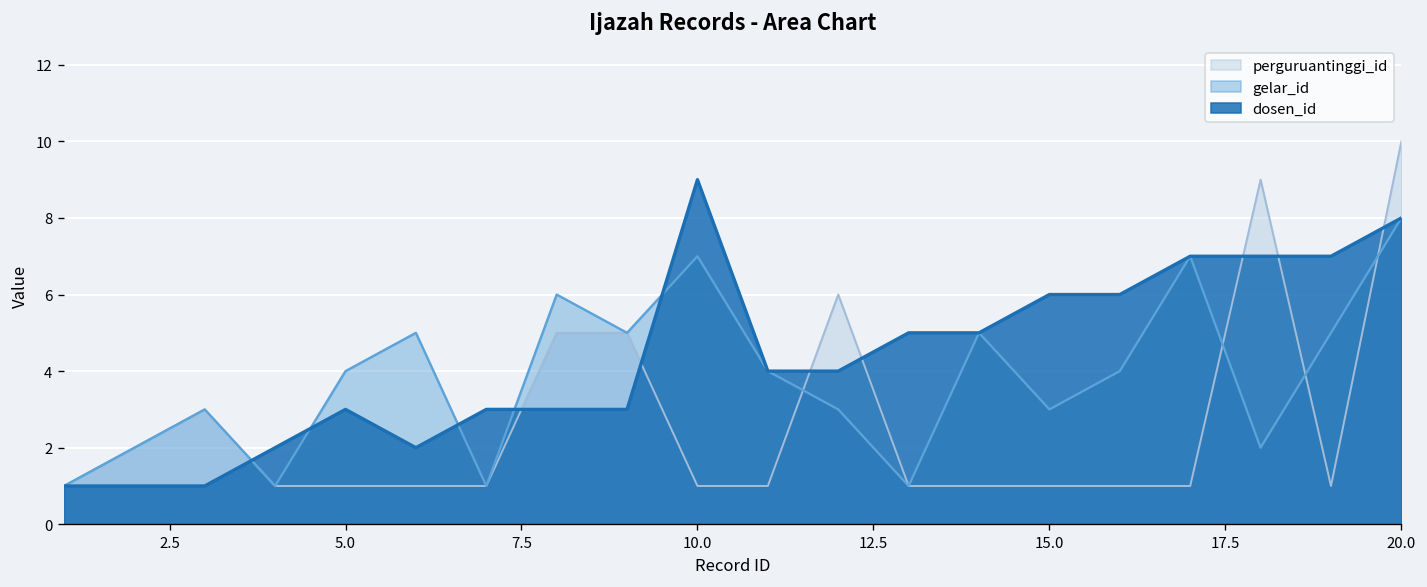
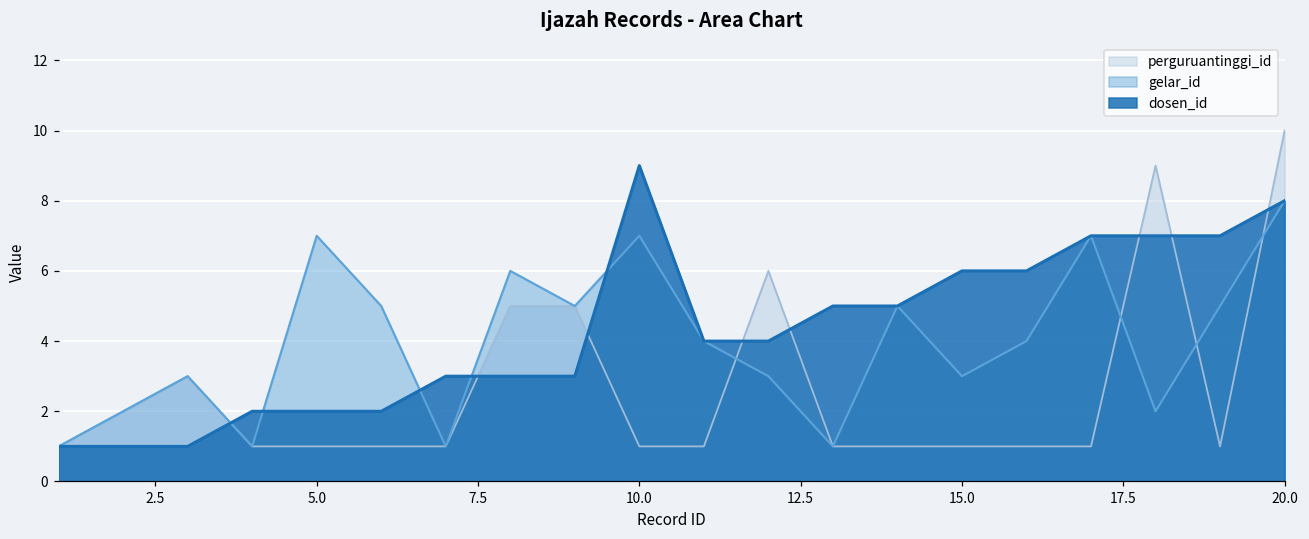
  {
    "perguruantinggi_id": {
      "5.0": 1,
      "10.0": 1,
      "15.0": 1,
      "20.0": 10
    },
    "gelar_id": {
-     "5.0": 4,
+     "5.0": 7,
      "10.0": 7,
      "15.0": 3
    },
    "dosen_id": {
-     "5.0": 3,
+     "5.0": 2,
      "10.0": 9,
      "15.0": 6
    }
  }
